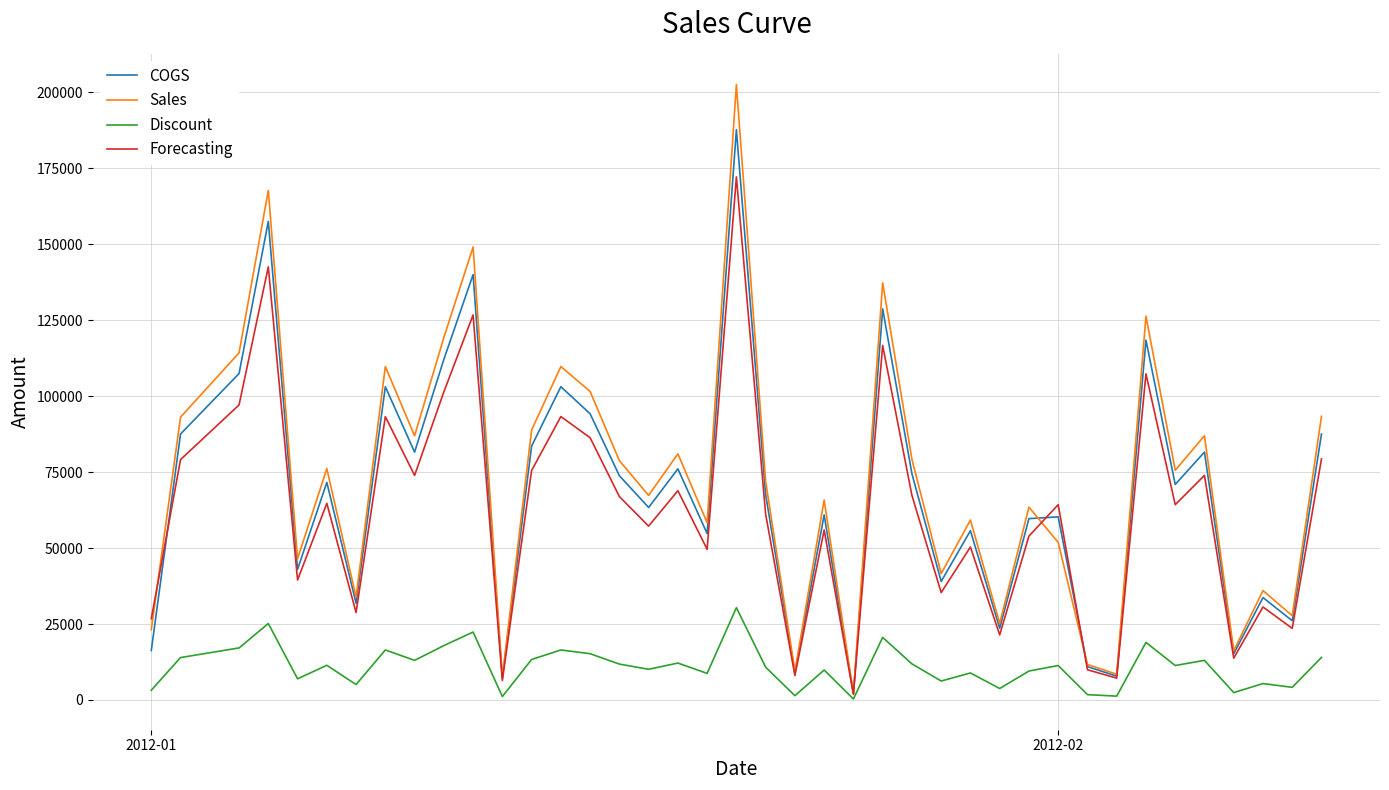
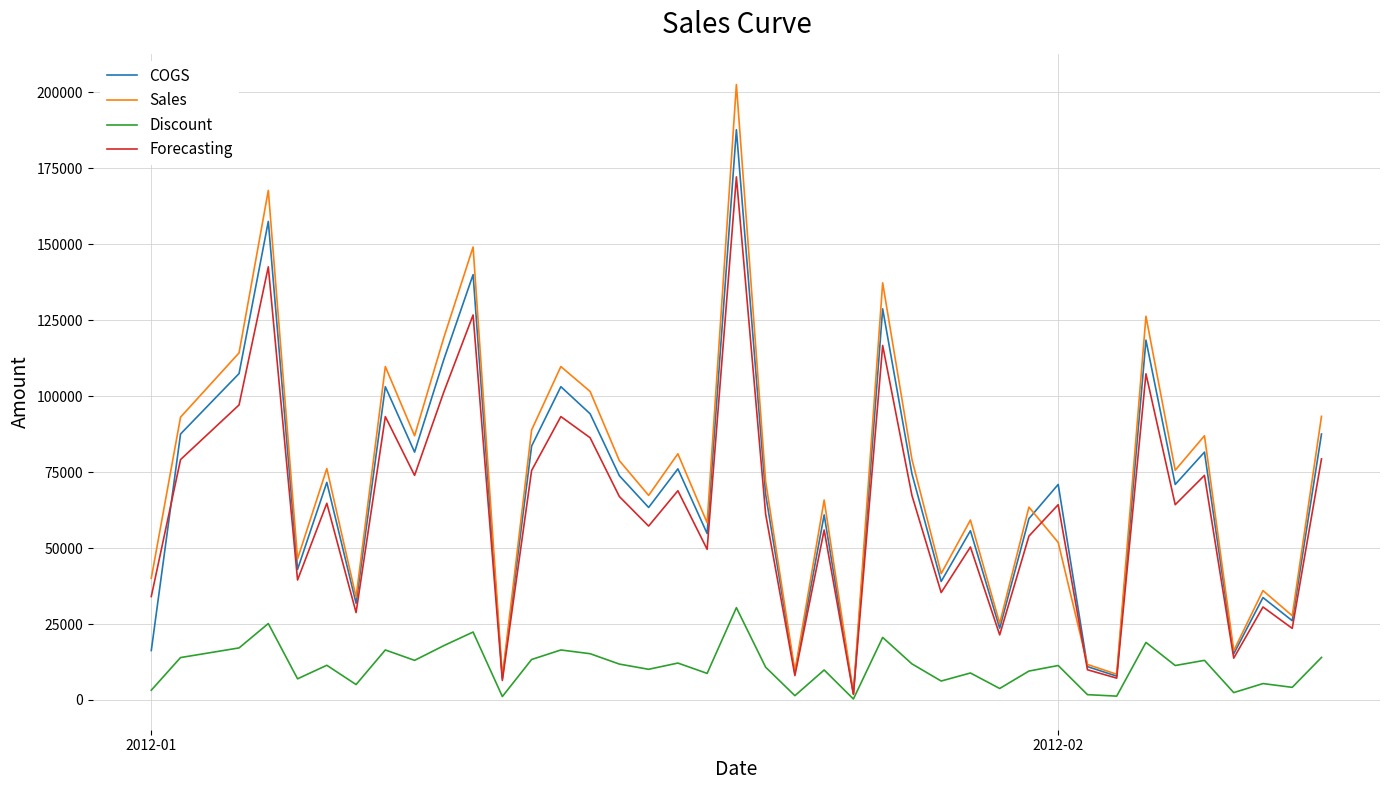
  {
    "COGS": {
      "2012-01": 16000,
-     "2012-02": 60000
+     "2012-02": 71000
    },
    "Sales": {
-     "2012-01": 23000,
+     "2012-01": 40000,
      "2012-02": 52000
    },
    "Discount": {
      "2012-01": 3000,
      "2012-02": 11000
    },
    "Forecasting": {
-     "2012-01": 27000,
+     "2012-01": 34000,
      "2012-02": 64000
    }
  }
